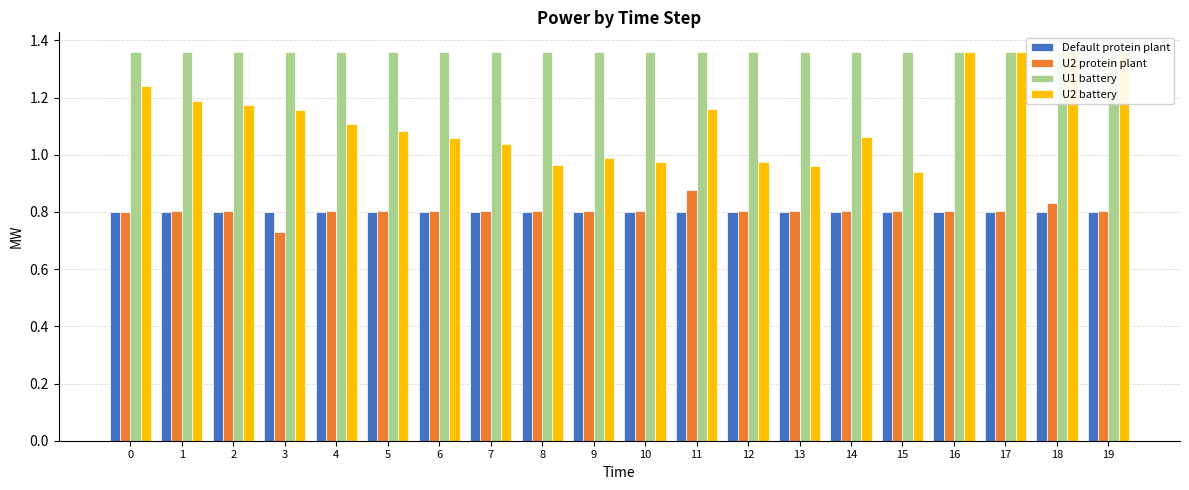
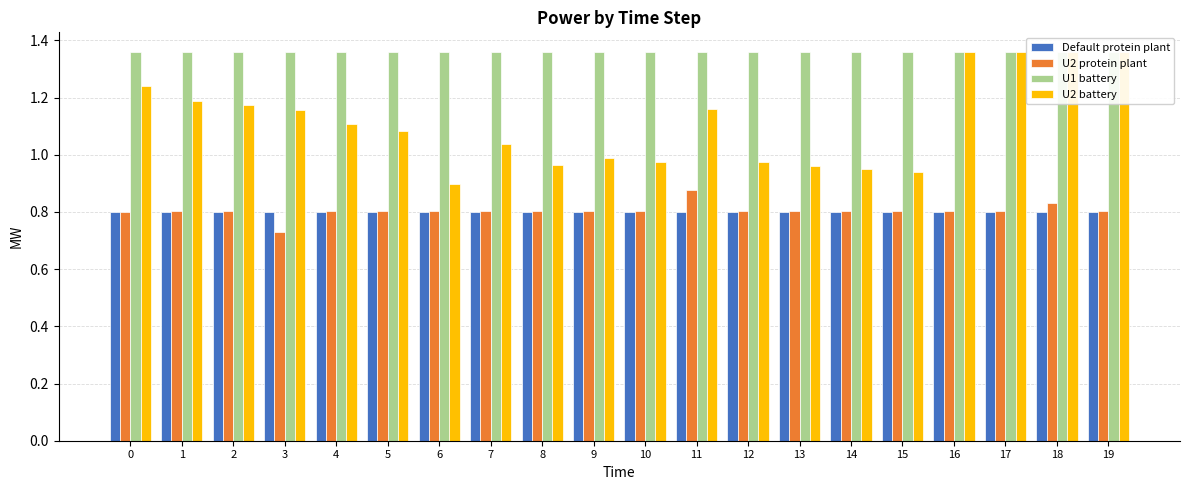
  {
    "Default protein plant": {
      "0": 0.80,
      "1": 0.80,
      "2": 0.80,
      "3": 0.80,
      "4": 0.80,
      "5": 0.80,
      "6": 0.80,
      "7": 0.80,
      "8": 0.80,
      "9": 0.80,
      "10": 0.80,
      "11": 0.80,
      "12": 0.80,
      "13": 0.80,
      "14": 0.80,
      "15": 0.80,
      "16": 0.80,
      "17": 0.80,
      "18": 0.80,
      "19": 0.80
    },
    "U2 protein plant": {
      "0": 0.80,
      "1": 0.80,
      "2": 0.80,
      "3": 0.73,
      "4": 0.80,
      "5": 0.80,
      "6": 0.80,
      "7": 0.80,
      "8": 0.80,
      "9": 0.80,
      "10": 0.80,
      "11": 0.88,
      "12": 0.80,
      "13": 0.80,
      "14": 0.80,
      "15": 0.80,
      "16": 0.80,
      "17": 0.80,
      "18": 0.83,
      "19": 0.80
    },
    "U1 battery": {
      "0": 1.36,
      "1": 1.36,
      "2": 1.36,
      "3": 1.36,
      "4": 1.36,
      "5": 1.36,
      "6": 1.36,
      "7": 1.36,
      "8": 1.36,
      "9": 1.36,
      "10": 1.36,
      "11": 1.36,
      "12": 1.36,
      "13": 1.36,
      "14": 1.36,
      "15": 1.36,
      "16": 1.36,
      "17": 1.36
    },
    "U2 battery": {
      "0": 1.24,
      "1": 1.19,
      "2": 1.17,
      "3": 1.16,
      "4": 1.11,
      "5": 1.08,
-     "6": 1.06,
+     "6": 0.90,
      "7": 1.04,
      "8": 0.97,
      "9": 0.99,
      "10": 0.97,
      "11": 1.16,
      "12": 0.97,
      "13": 0.96,
-     "14": 1.06,
+     "14": 0.95,
      "15": 0.94,
      "16": 1.36,
      "17": 1.36
    }
  }
